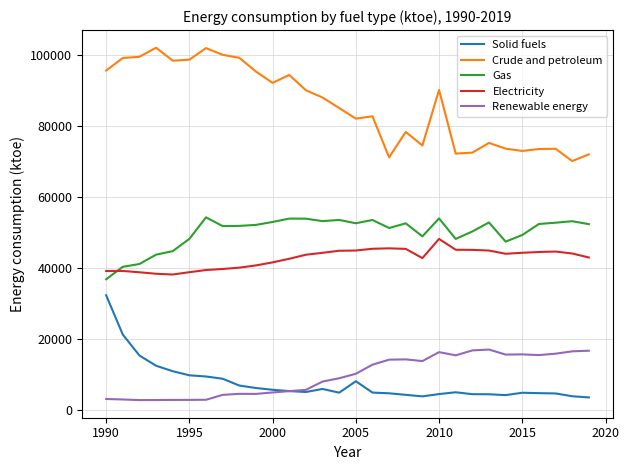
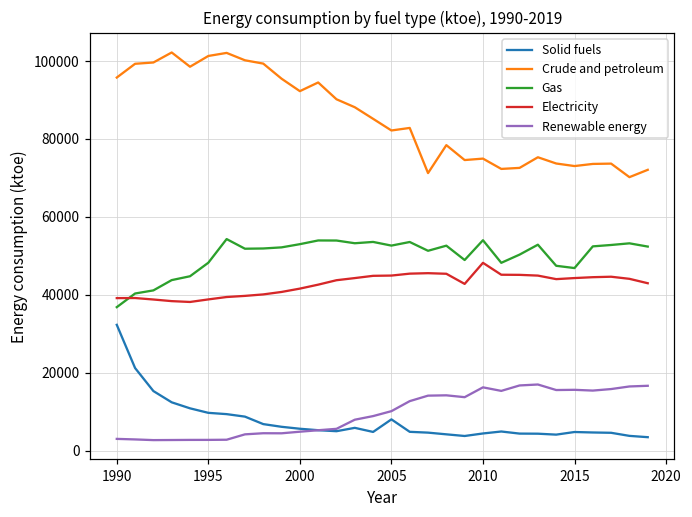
  {
    "Solid fuels": {
      "1990": 32000,
      "1995": 10000,
      "2000": 6000,
      "2005": 8000,
      "2010": 4000,
      "2015": 5000
    },
    "Crude and petroleum": {
      "1990": 96000,
-     "1995": 99000,
+     "1995": 101000,
      "2000": 92000,
      "2005": 82000,
-     "2010": 90000,
+     "2010": 75000,
      "2015": 73000
    },
    "Gas": {
      "1990": 37000,
      "1995": 48000,
      "2000": 53000,
      "2005": 53000,
      "2010": 54000,
-     "2015": 49000
+     "2015": 47000
    },
    "Electricity": {
      "1990": 39000,
      "1995": 39000,
      "2000": 42000,
      "2005": 45000,
      "2010": 48000,
      "2015": 44000
    },
    "Renewable energy": {
      "1990": 3000,
      "1995": 3000,
      "2000": 5000,
      "2005": 10000,
      "2010": 16000,
      "2015": 16000
    }
  }
